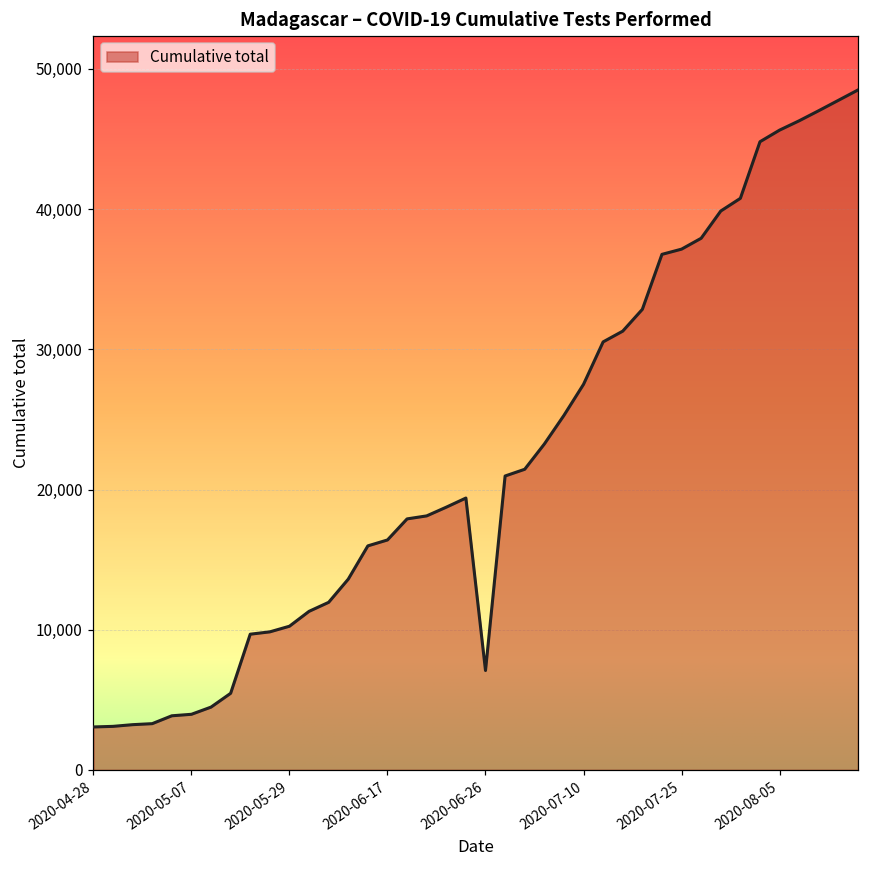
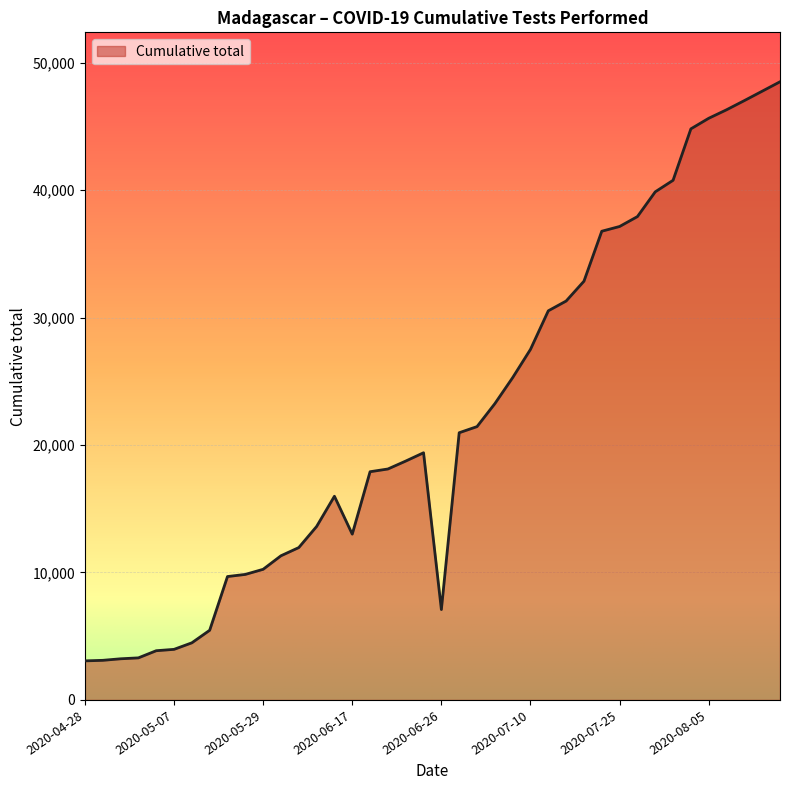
  {
    "2020-04-28": "3,100",
    "2020-05-07": "4,000",
    "2020-05-29": "10,200",
-   "2020-06-17": "16,400",
+   "2020-06-17": "13,000",
    "2020-06-26": "7,100",
    "2020-07-10": "27,500",
    "2020-07-25": "37,100",
    "2020-08-05": "45,600"
  }
